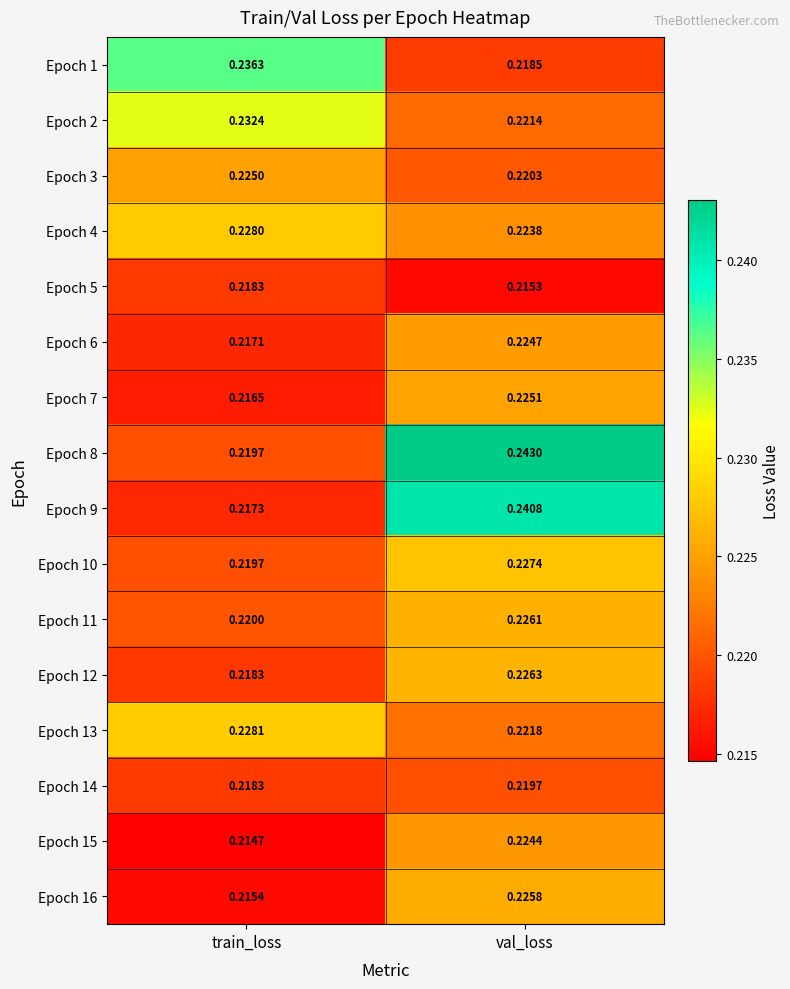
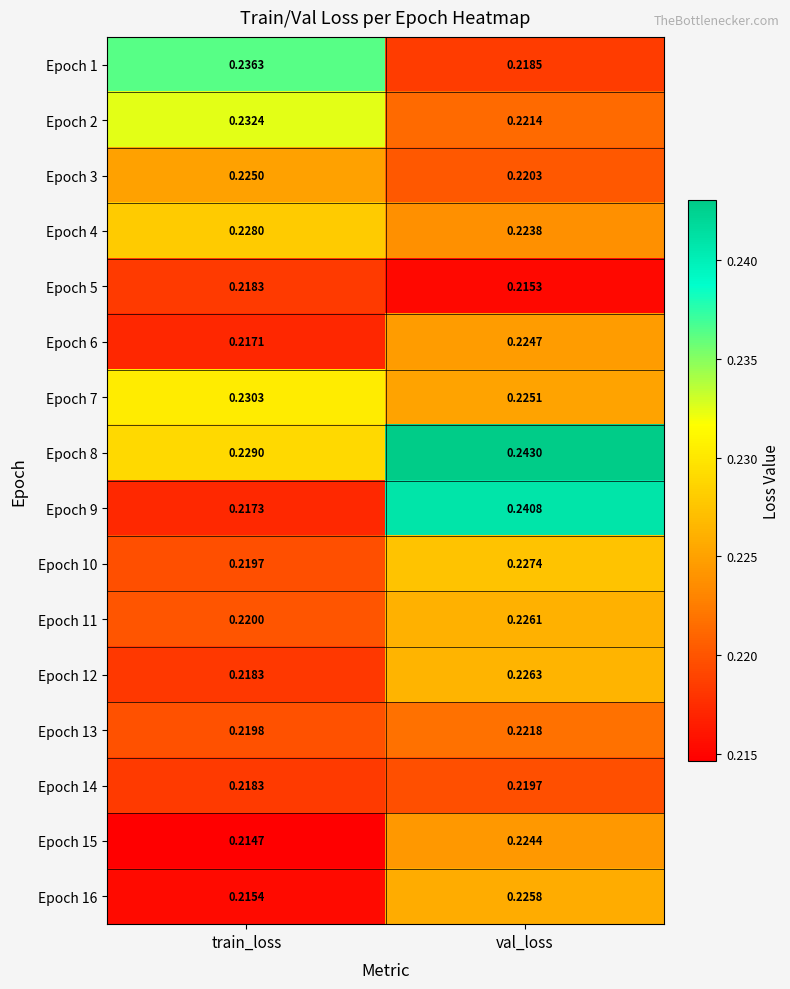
  {
    "Epoch 1": {
      "train_loss": 0.2363,
      "val_loss": 0.2185
    },
    "Epoch 2": {
      "train_loss": 0.2324,
      "val_loss": 0.2214
    },
    "Epoch 3": {
      "train_loss": 0.2250,
      "val_loss": 0.2203
    },
    "Epoch 4": {
      "train_loss": 0.2280,
      "val_loss": 0.2238
    },
    "Epoch 5": {
      "train_loss": 0.2183,
      "val_loss": 0.2153
    },
    "Epoch 6": {
      "train_loss": 0.2171,
      "val_loss": 0.2247
    },
    "Epoch 7": {
-     "train_loss": 0.2165,
+     "train_loss": 0.2303,
      "val_loss": 0.2251
    },
    "Epoch 8": {
-     "train_loss": 0.2197,
+     "train_loss": 0.2290,
      "val_loss": 0.2430
    },
    "Epoch 9": {
      "train_loss": 0.2173,
      "val_loss": 0.2408
    },
    "Epoch 10": {
      "train_loss": 0.2197,
      "val_loss": 0.2274
    },
    "Epoch 11": {
      "train_loss": 0.2200,
      "val_loss": 0.2261
    },
    "Epoch 12": {
      "train_loss": 0.2183,
      "val_loss": 0.2263
    },
    "Epoch 13": {
-     "train_loss": 0.2281,
+     "train_loss": 0.2198,
      "val_loss": 0.2218
    },
    "Epoch 14": {
      "train_loss": 0.2183,
      "val_loss": 0.2197
    },
    "Epoch 15": {
      "train_loss": 0.2147,
      "val_loss": 0.2244
    },
    "Epoch 16": {
      "train_loss": 0.2154,
      "val_loss": 0.2258
    }
  }
